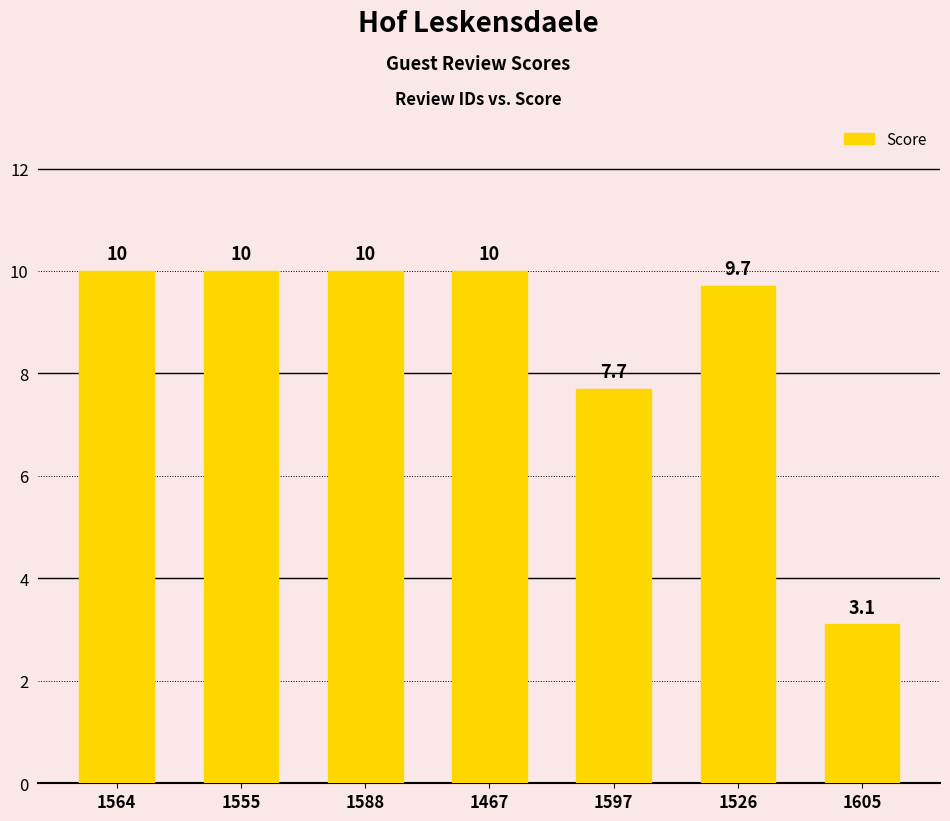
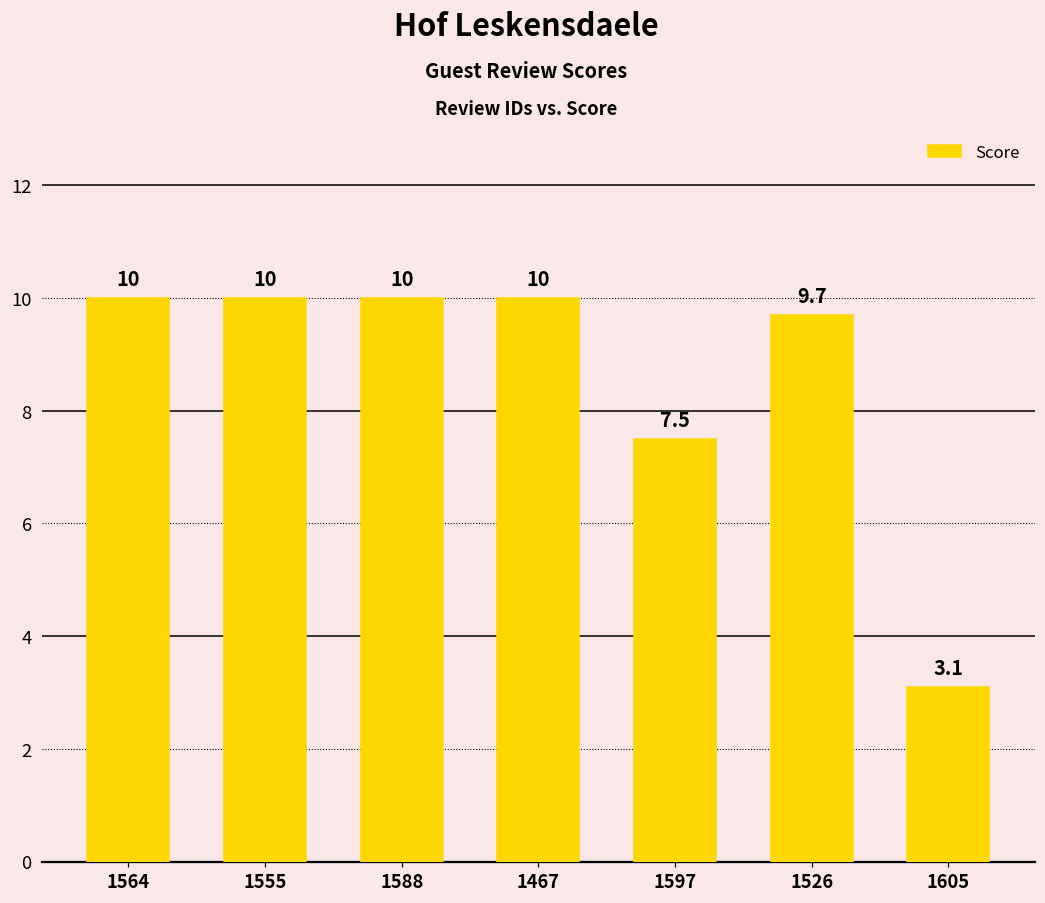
  {
    "1564": 10,
    "1555": 10,
    "1588": 10,
    "1467": 10,
-   "1597": 7.7,
+   "1597": 7.5,
    "1526": 9.7,
    "1605": 3.1
  }
